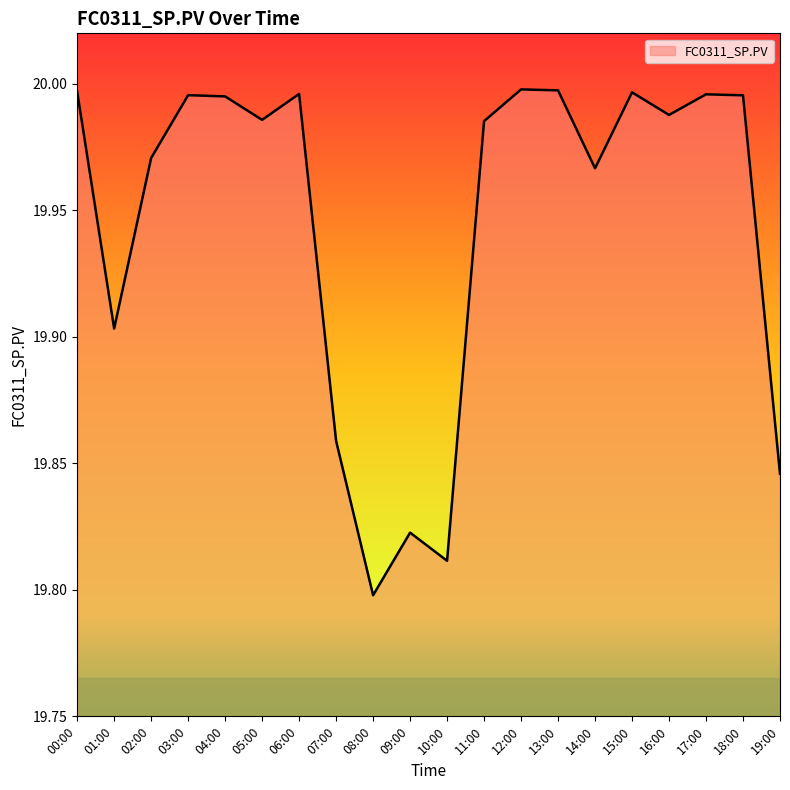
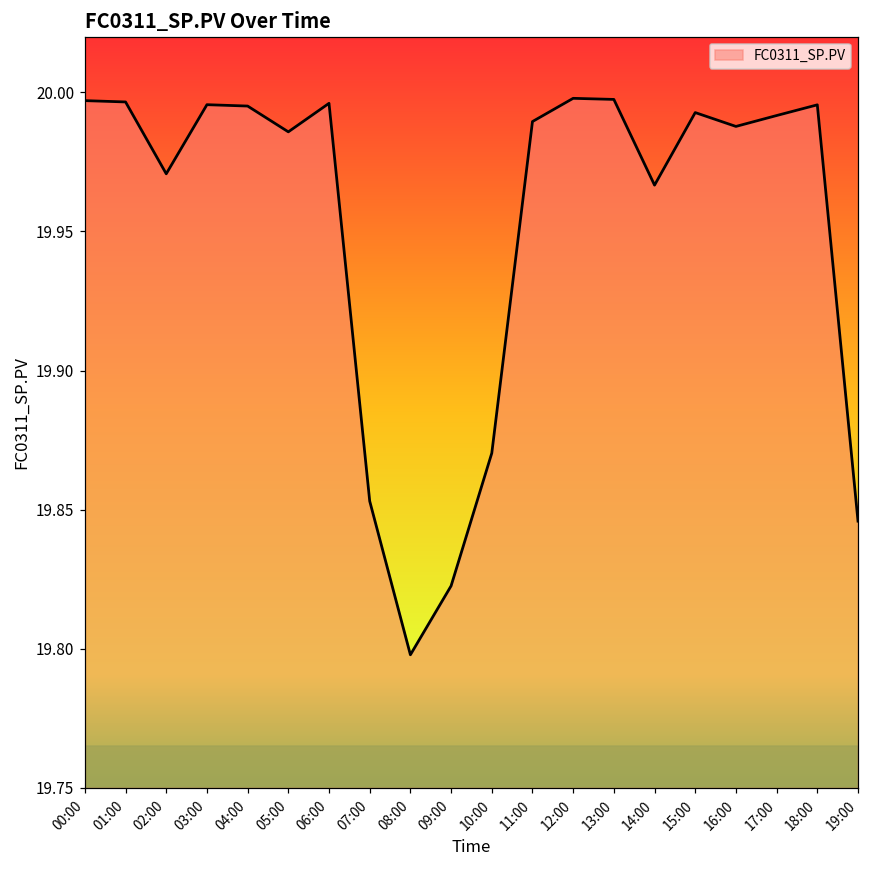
  {
    "00:00": 19.997,
-   "01:00": 19.903,
+   "01:00": 19.997,
    "02:00": 19.971,
    "03:00": 19.996,
    "04:00": 19.995,
    "05:00": 19.986,
    "06:00": 19.996,
-   "07:00": 19.859,
+   "07:00": 19.853,
    "08:00": 19.798,
    "09:00": 19.823,
-   "10:00": 19.812,
-   "11:00": 19.985,
+   "10:00": 19.870,
+   "11:00": 19.989,
    "12:00": 19.998,
    "13:00": 19.997,
    "14:00": 19.967,
-   "15:00": 19.997,
+   "15:00": 19.993,
    "16:00": 19.988,
-   "17:00": 19.996,
+   "17:00": 19.992,
    "18:00": 19.996,
    "19:00": 19.846
  }
